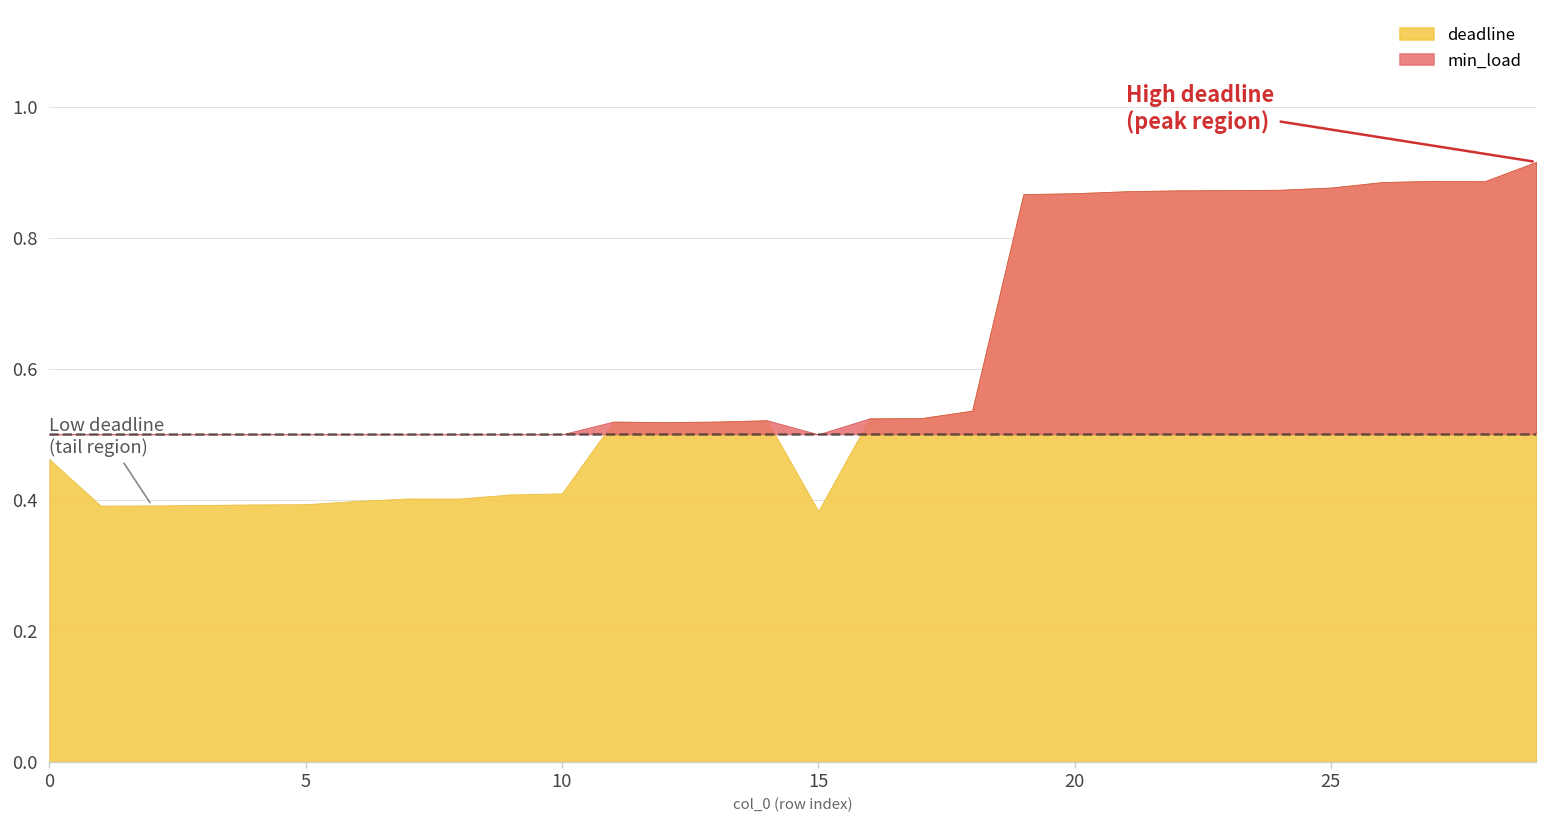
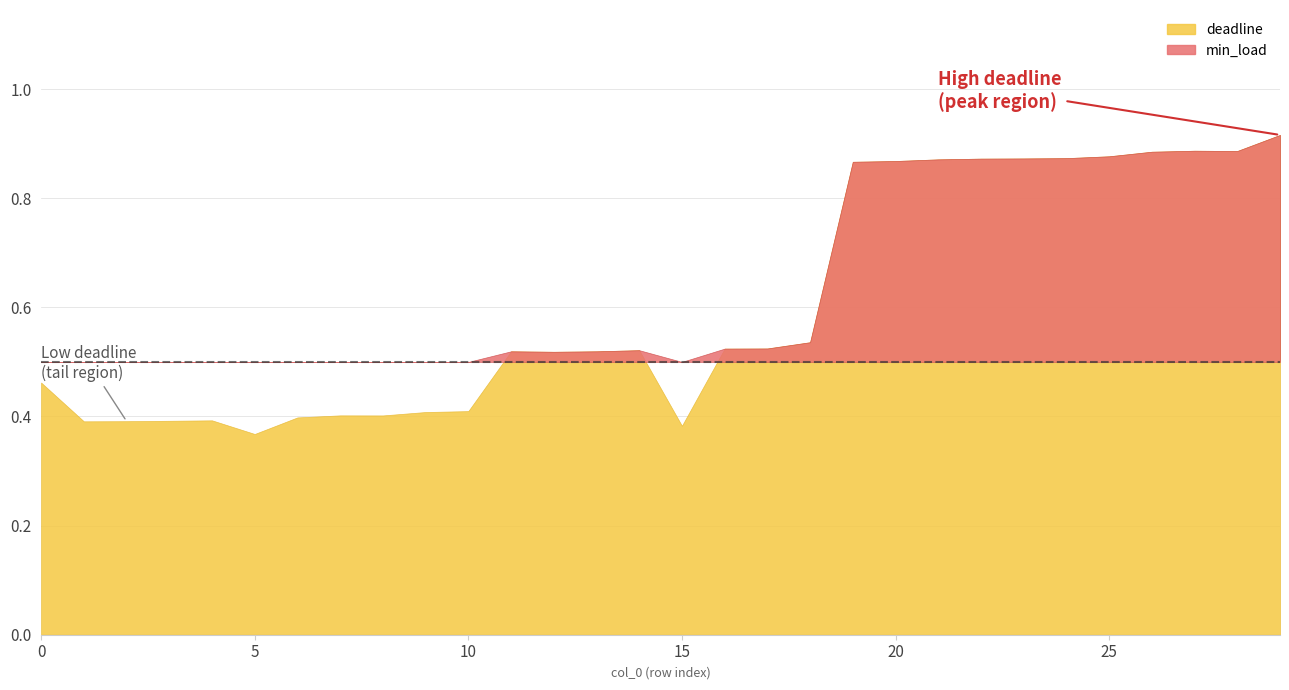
  {
    "deadline": {
      "0": 0.46,
-     "5": 0.39,
+     "5": 0.37,
      "10": 0.41,
      "15": 0.38
    }
  }
